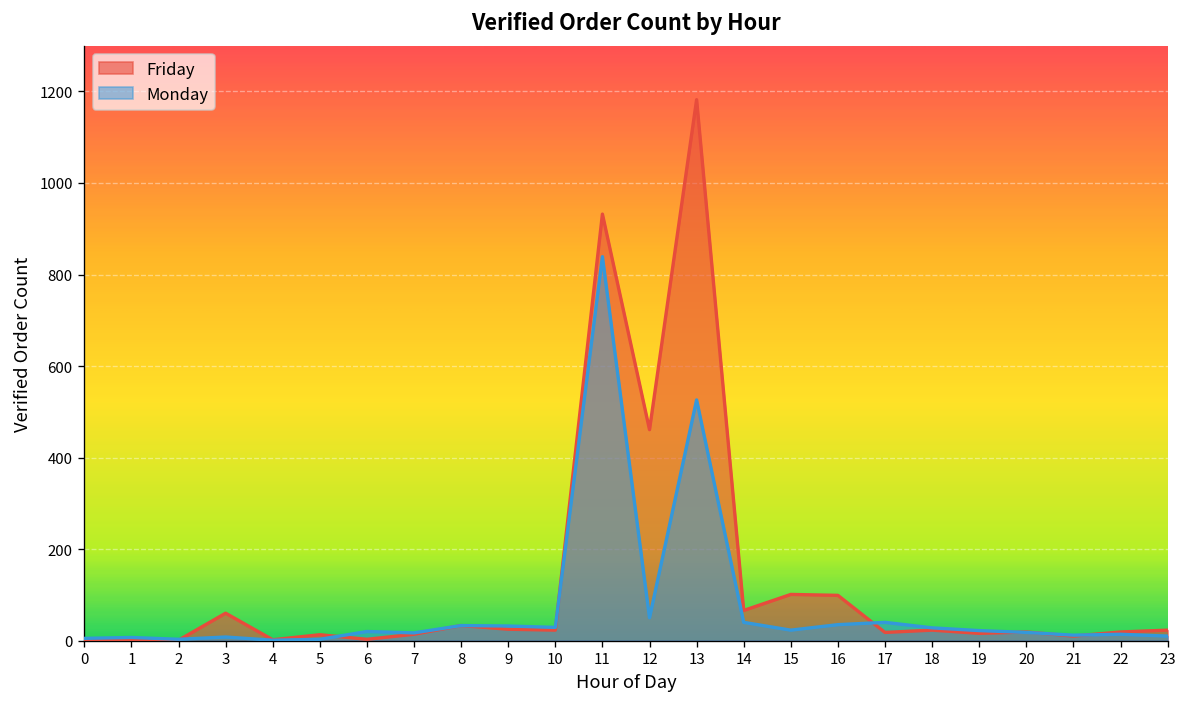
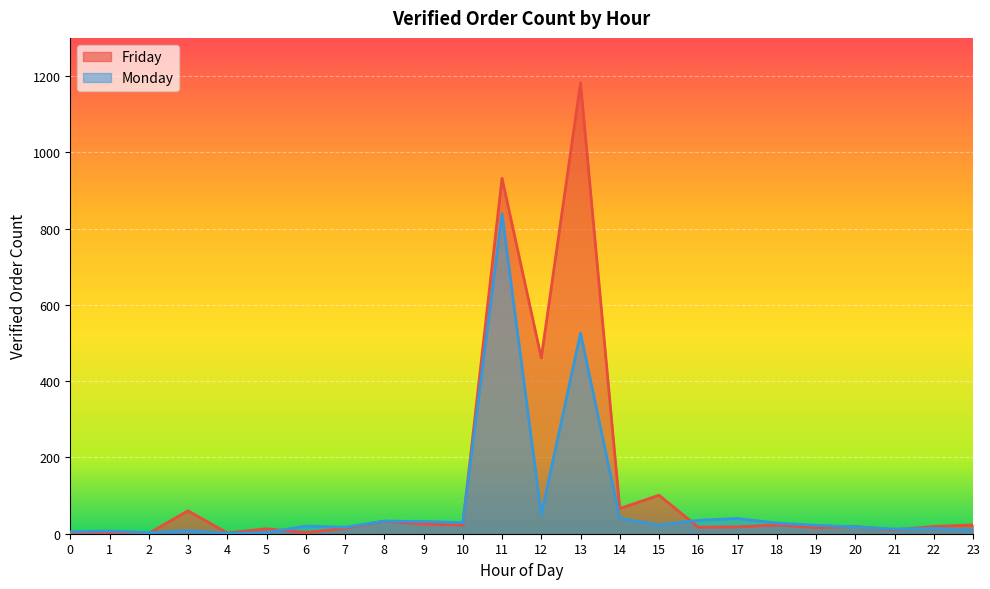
  {
    "Friday": {
      "3": 60,
      "5": 10,
      "6": 0,
      "9": 30,
      "11": 930,
      "12": 460,
      "13": 1180,
      "14": 70,
      "15": 100,
-     "16": 100,
+     "16": 20,
      "17": 20,
      "23": 20
    },
    "Monday": {
      "3": 10,
      "5": 0,
      "6": 20,
      "9": 30,
      "11": 840,
      "12": 50,
      "13": 530,
      "14": 40,
      "15": 20,
      "16": 40,
      "17": 40,
      "23": 10
    }
  }
